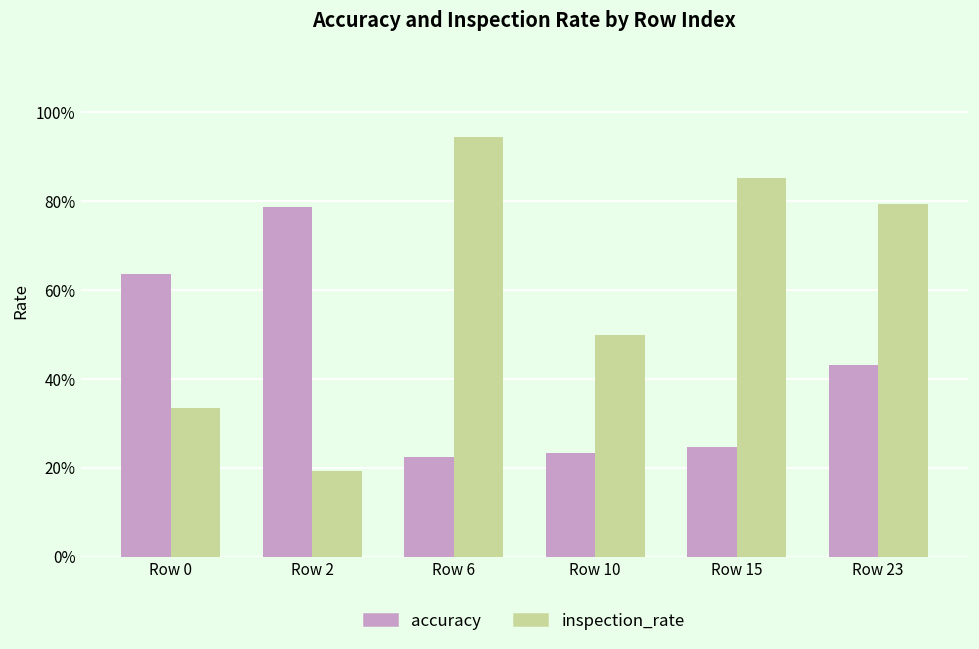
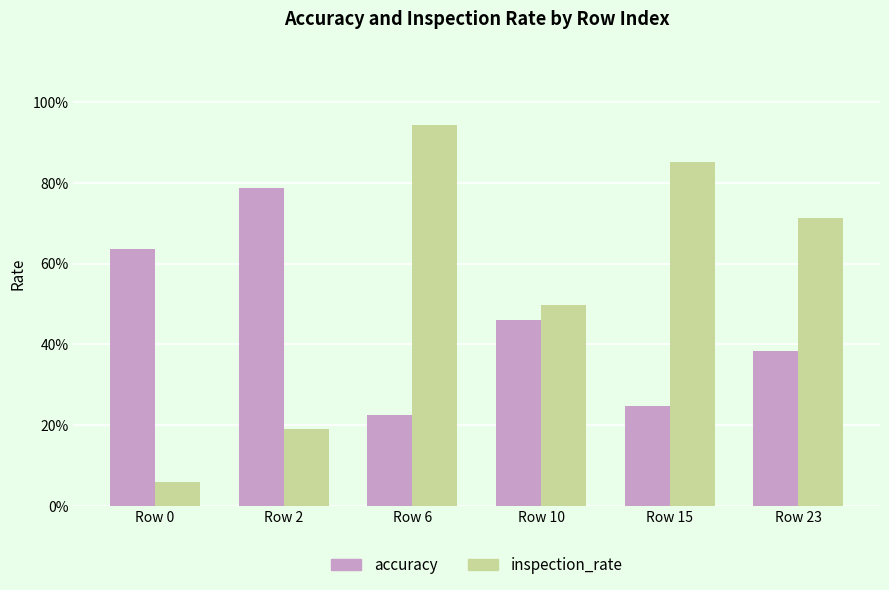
  {
    "accuracy": {
      "Row 0": "64%",
      "Row 2": "79%",
      "Row 6": "23%",
-     "Row 10": "23%",
+     "Row 10": "46%",
      "Row 15": "25%",
-     "Row 23": "43%"
+     "Row 23": "38%"
    },
    "inspection_rate": {
-     "Row 0": "33%",
+     "Row 0": "6%",
      "Row 2": "19%",
      "Row 6": "94%",
      "Row 10": "50%",
      "Row 15": "85%",
-     "Row 23": "79%"
+     "Row 23": "71%"
    }
  }
